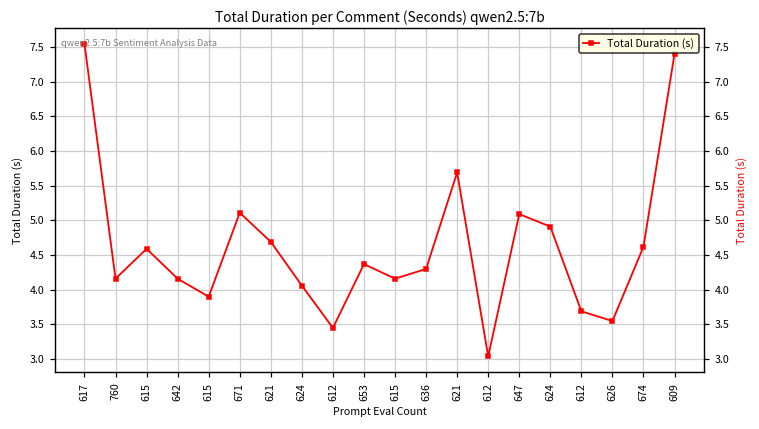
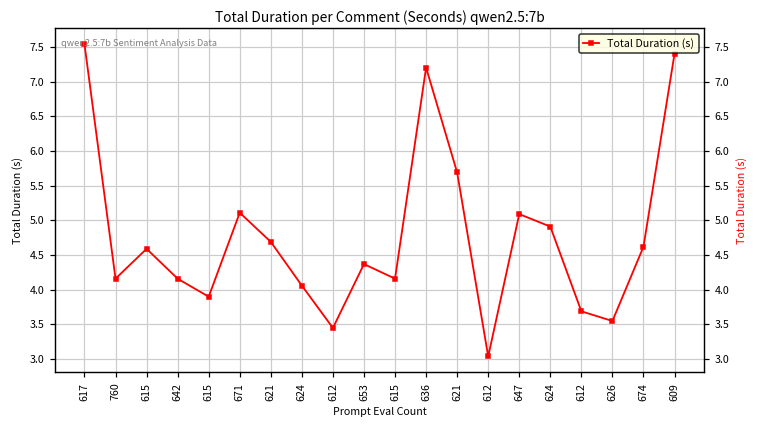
  {
    "760": 4.2,
    "642": 4.2,
    "671": 5.1,
    "653": 4.4,
-   "636": 4.3,
+   "636": 7.2,
    "647": 5.1,
    "626": 3.6,
    "674": 4.6
  }
